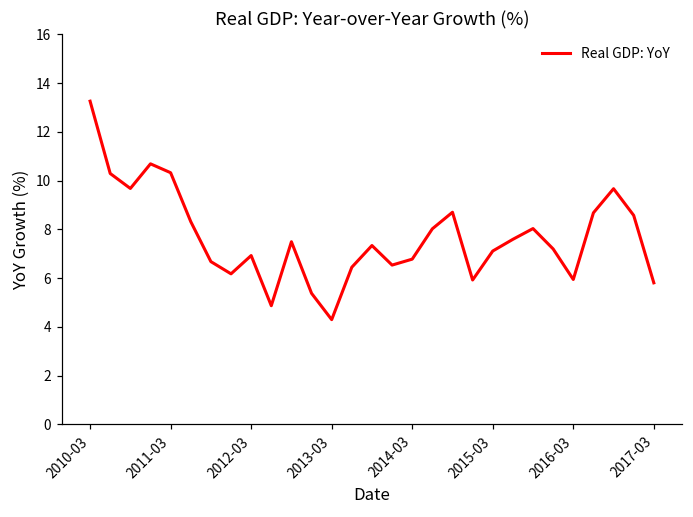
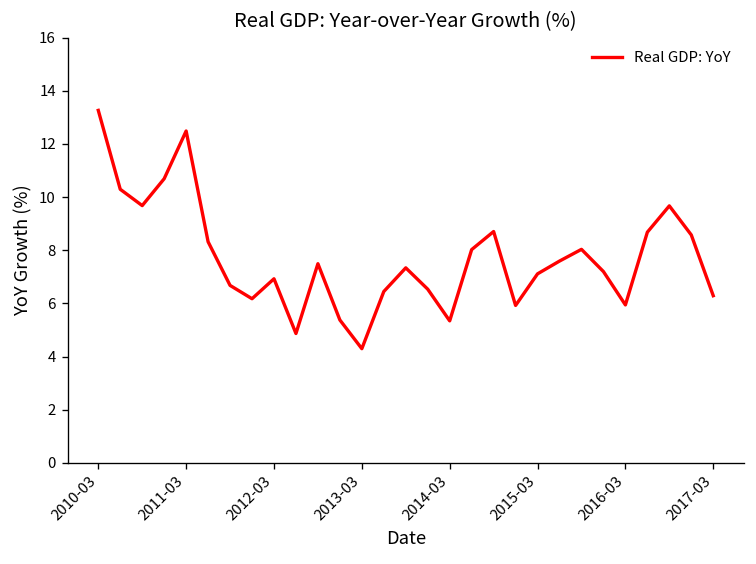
  {
    "2010-03": 13.3,
-   "2011-03": 10.3,
+   "2011-03": 12.5,
    "2012-03": 6.9,
    "2013-03": 4.3,
-   "2014-03": 6.8,
+   "2014-03": 5.3,
    "2015-03": 7.1,
    "2016-03": 5.9,
-   "2017-03": 5.8
+   "2017-03": 6.3
  }
